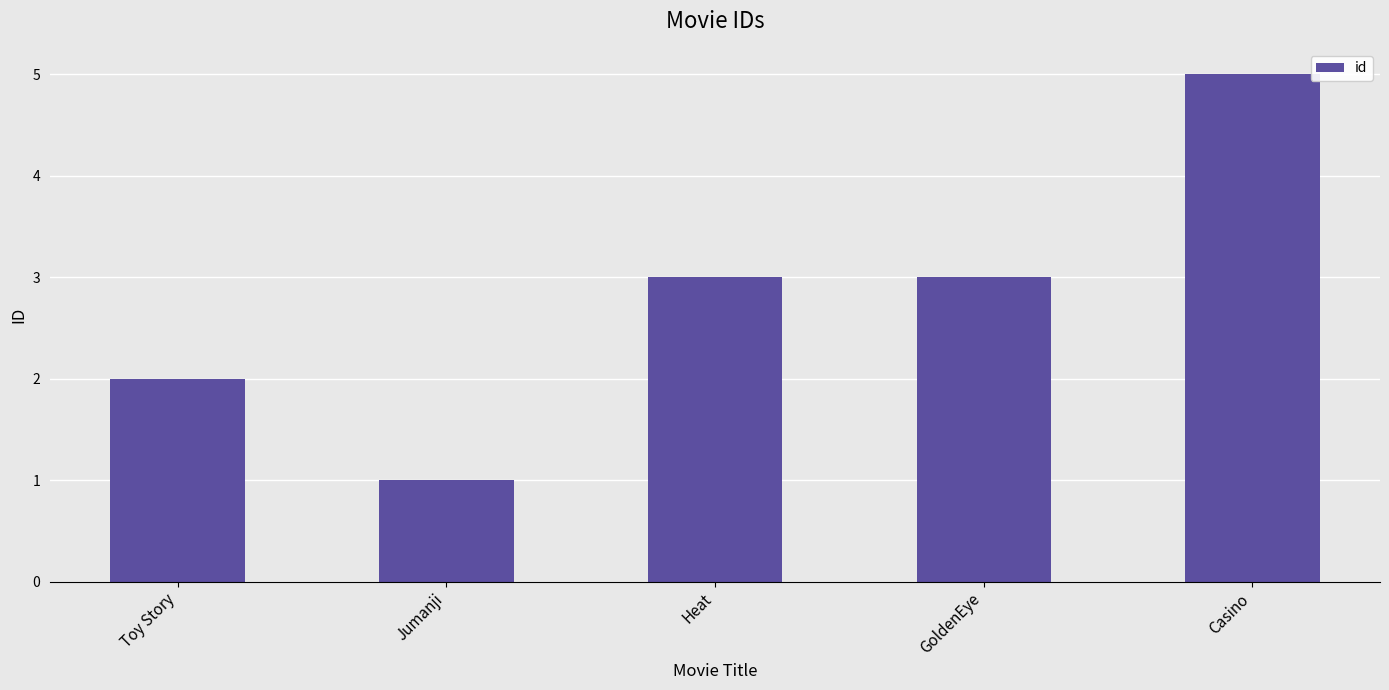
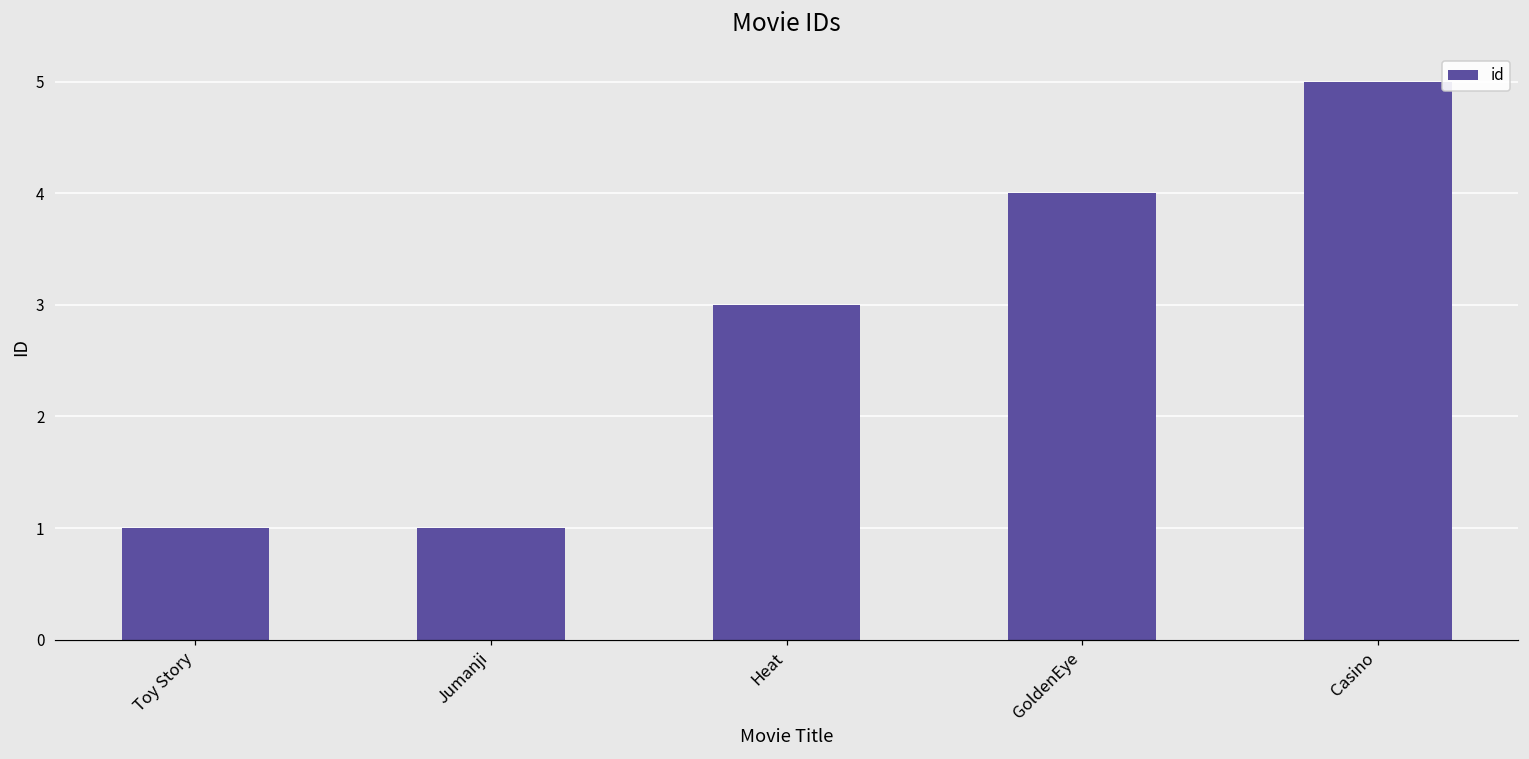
  {
-   "Toy Story": 2,
+   "Toy Story": 1,
    "Jumanji": 1,
    "Heat": 3,
-   "GoldenEye": 3,
+   "GoldenEye": 4,
    "Casino": 5
  }
